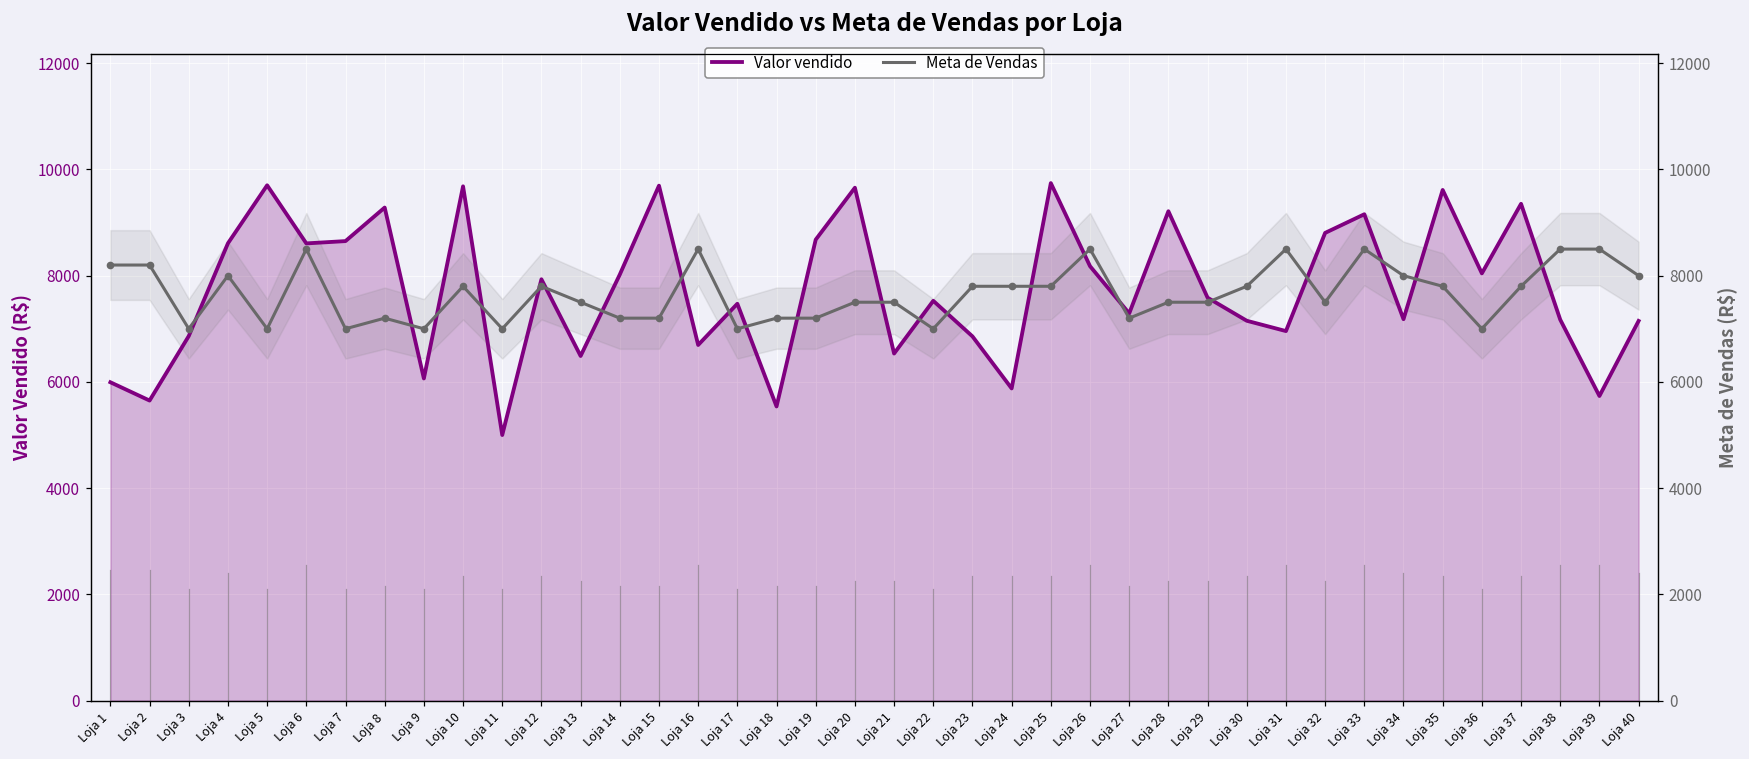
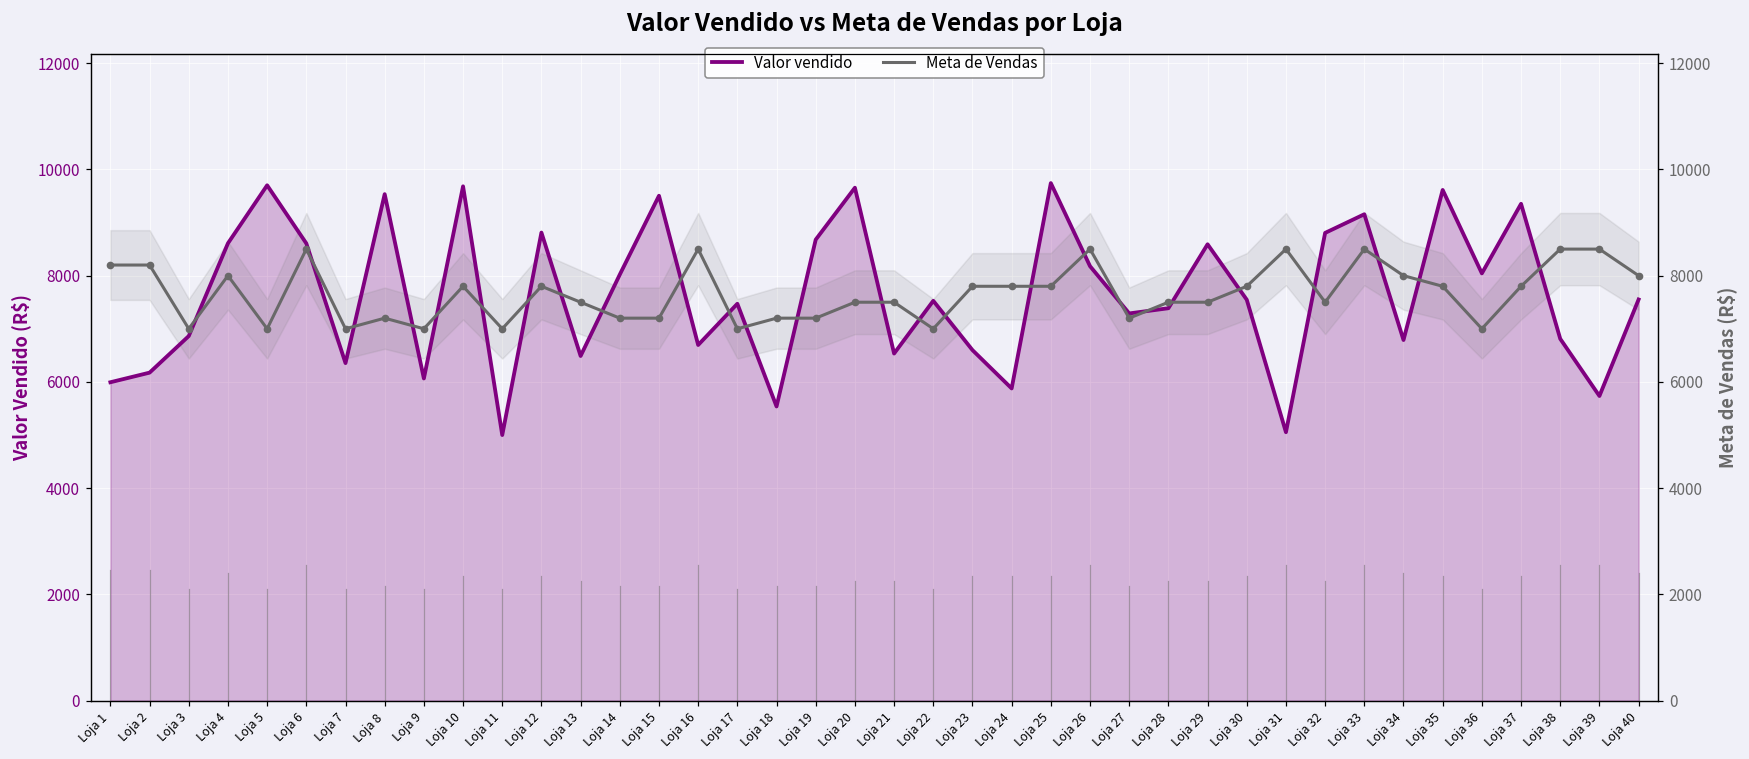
  {
    "Valor vendido": {
      "Loja 1": 6000,
-     "Loja 2": 5600,
+     "Loja 2": 6200,
      "Loja 3": 6900,
      "Loja 5": 9700,
      "Loja 6": 8600,
-     "Loja 7": 8700,
-     "Loja 8": 9300,
+     "Loja 7": 6400,
+     "Loja 8": 9500,
      "Loja 9": 6100,
      "Loja 10": 9700,
      "Loja 11": 5000,
-     "Loja 12": 7900,
+     "Loja 12": 8800,
      "Loja 13": 6500,
      "Loja 14": 8000,
-     "Loja 15": 9700,
+     "Loja 15": 9500,
      "Loja 16": 6700,
      "Loja 17": 7500,
      "Loja 18": 5500,
      "Loja 19": 8700,
      "Loja 20": 9700,
      "Loja 21": 6500,
-     "Loja 23": 6900,
+     "Loja 23": 6600,
      "Loja 24": 5900,
      "Loja 25": 9700,
      "Loja 26": 8200,
      "Loja 27": 7300,
-     "Loja 28": 9200,
-     "Loja 29": 7600,
-     "Loja 30": 7200,
-     "Loja 31": 7000,
+     "Loja 28": 7400,
+     "Loja 29": 8600,
+     "Loja 30": 7500,
+     "Loja 31": 5100,
      "Loja 32": 8800,
-     "Loja 34": 7200,
+     "Loja 34": 6800,
      "Loja 35": 9600,
      "Loja 36": 8000,
      "Loja 37": 9400,
-     "Loja 38": 7200,
+     "Loja 38": 6800,
      "Loja 39": 5700,
-     "Loja 40": 7100
+     "Loja 40": 7600
    }
  }
